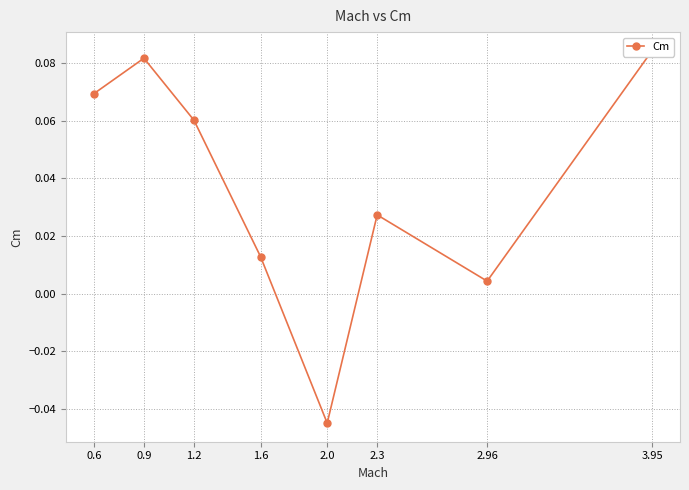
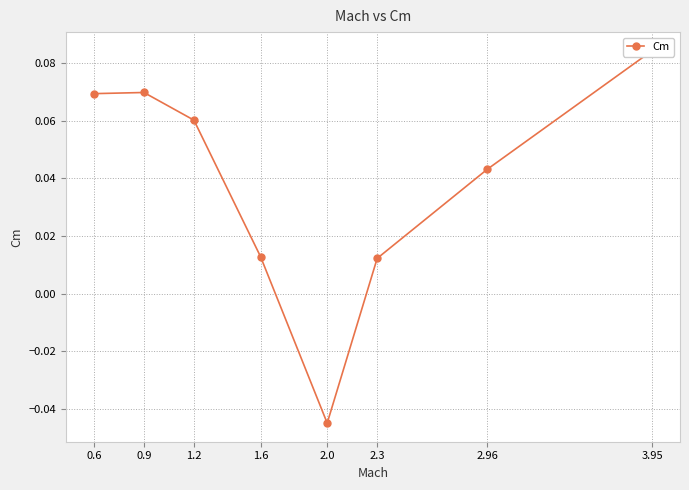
  {
    "0.6": 0.069,
-   "0.9": 0.082,
+   "0.9": 0.070,
    "1.2": 0.060,
    "1.6": 0.013,
    "2.0": -0.045,
-   "2.3": 0.027,
-   "2.96": 0.004
+   "2.3": 0.012,
+   "2.96": 0.043
  }
